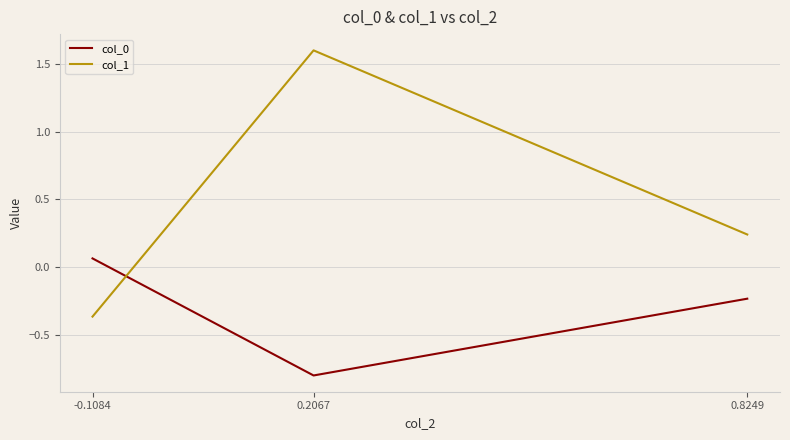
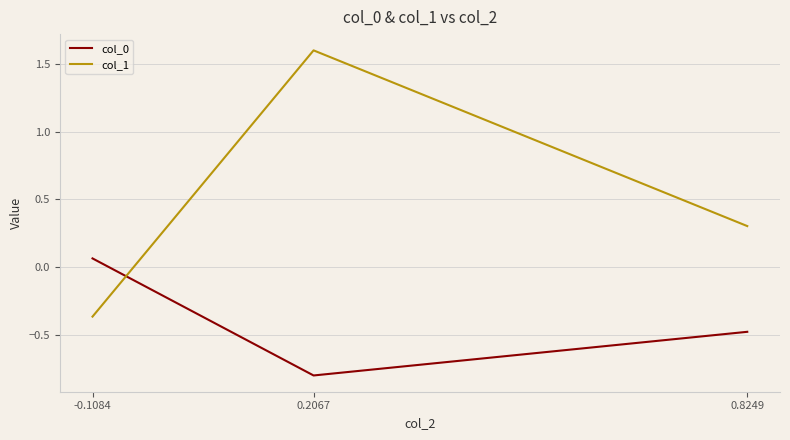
  {
    "col_0": {
      "-0.1084": 0.07,
      "0.2067": -0.80,
-     "0.8249": -0.23
+     "0.8249": -0.48
    },
    "col_1": {
      "-0.1084": -0.36,
      "0.2067": 1.60,
-     "0.8249": 0.24
+     "0.8249": 0.30
    }
  }
